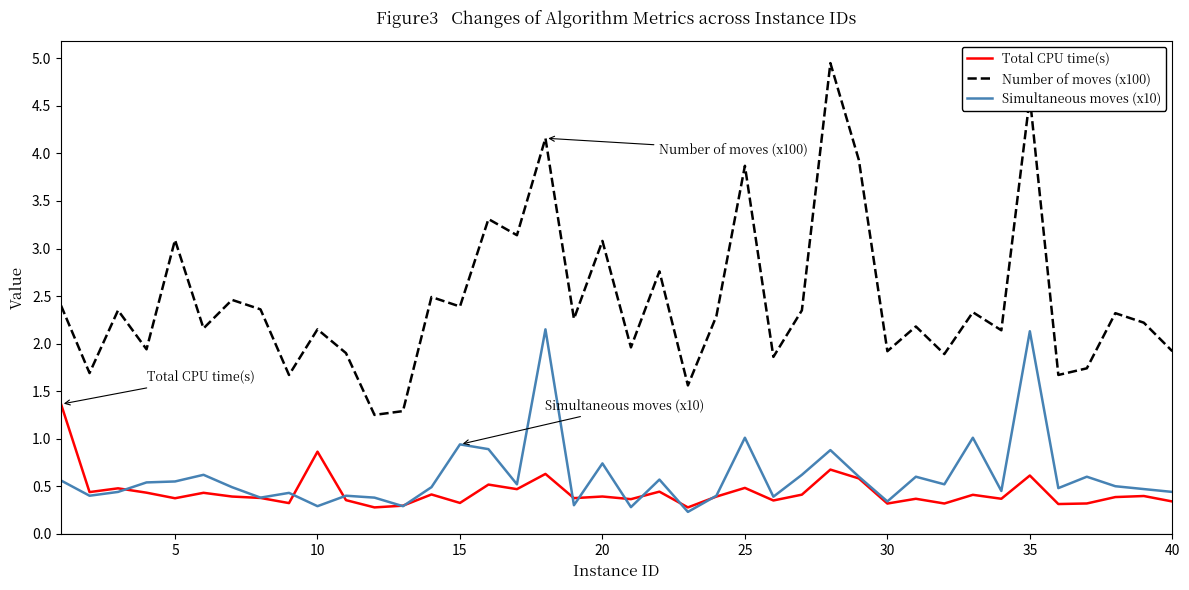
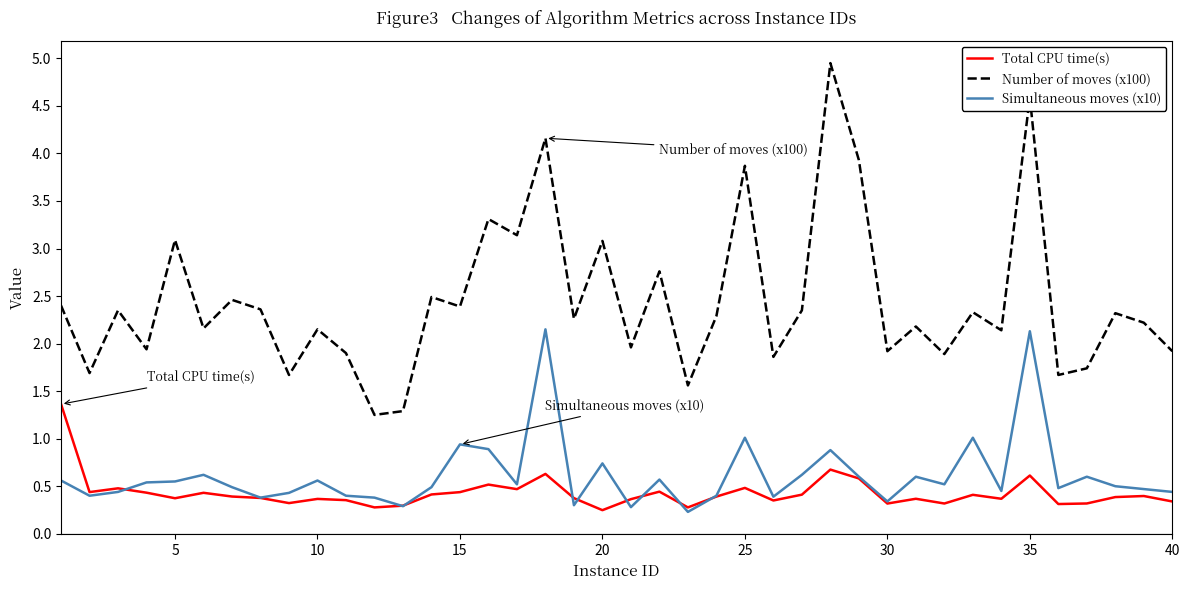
  {
    "Total CPU time(s)": {
      "5": 0.4,
-     "10": 0.9,
-     "15": 0.3,
-     "20": 0.4,
+     "10": 0.4,
+     "15": 0.4,
+     "20": 0.2,
      "25": 0.5,
      "35": 0.6,
      "40": 0.3
    },
    "Number of moves (x100)": {
      "5": 3.1,
      "10": 2.2,
      "15": 2.4,
      "20": 3.1,
      "25": 3.9,
      "30": 1.9,
      "40": 1.9
    },
    "Simultaneous moves (x10)": {
      "5": 0.6,
-     "10": 0.3,
+     "10": 0.6,
      "15": 0.9,
      "20": 0.7,
      "25": 1.0,
      "35": 2.1,
      "40": 0.4
    }
  }
